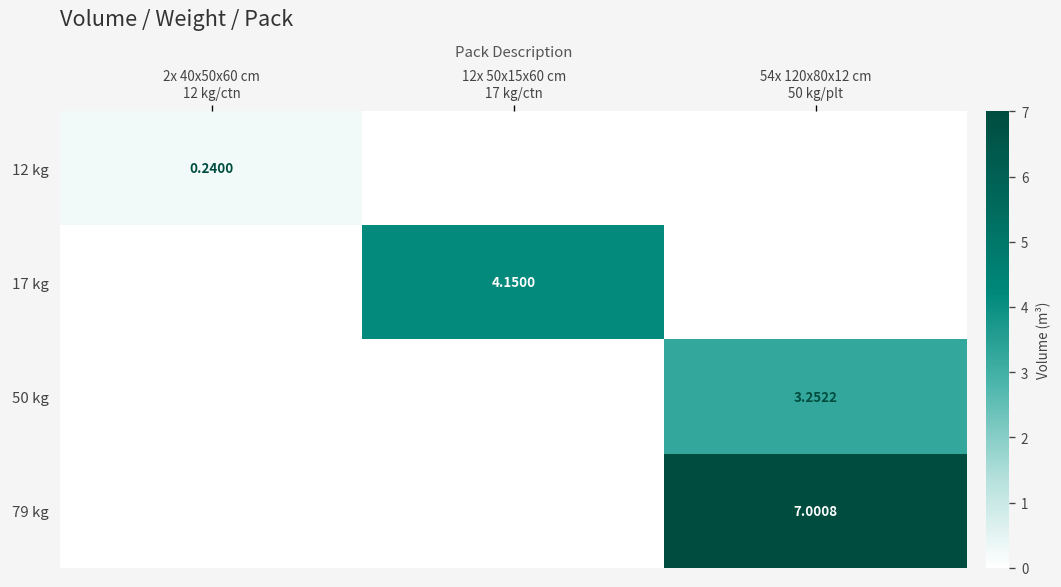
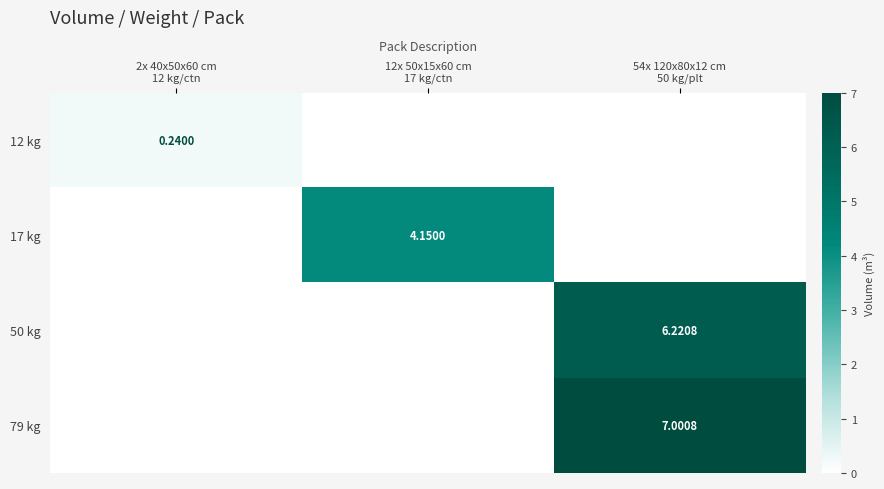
  {
    "12 kg": {
      "2x 40x50x60 cm 12 kg/ctn": 0.2400
    },
    "17 kg": {
      "12x 50x15x60 cm 17 kg/ctn": 4.1500
    },
    "50 kg": {
-     "54x 120x80x12 cm 50 kg/plt": 3.2522
+     "54x 120x80x12 cm 50 kg/plt": 6.2208
    },
    "79 kg": {
      "54x 120x80x12 cm 50 kg/plt": 7.0008
    }
  }
